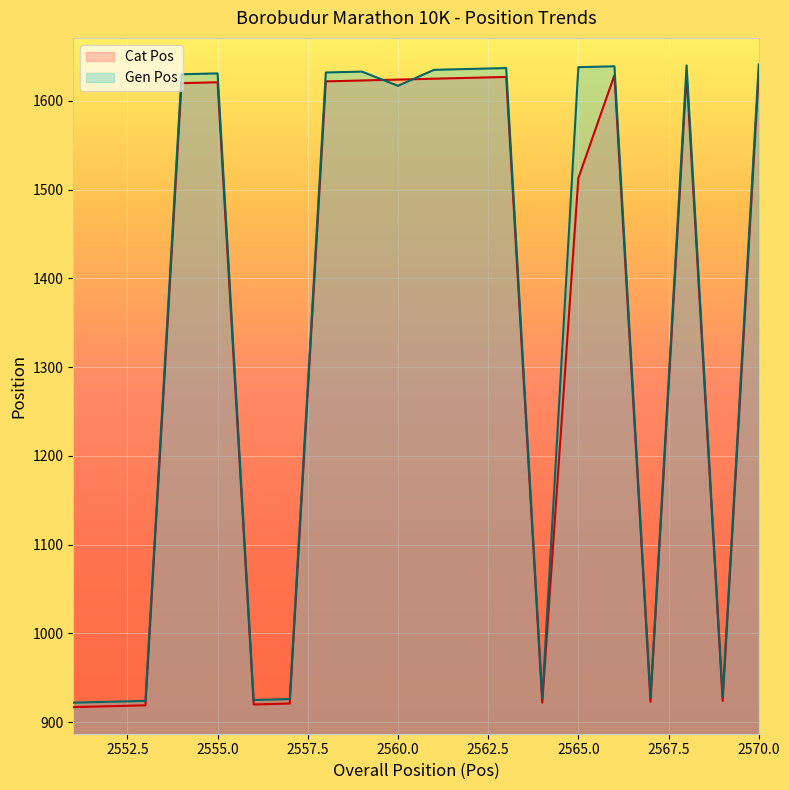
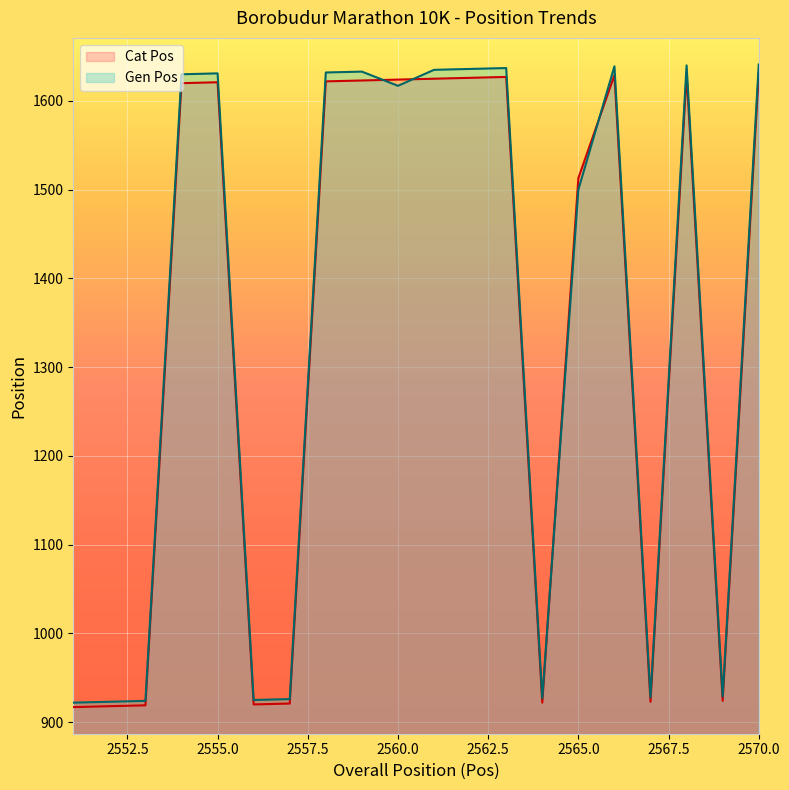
  {
    "Cat Pos": {
      "2555.0": 1620,
      "2560.0": 1620,
      "2565.0": 1510,
      "2570.0": 1630
    },
    "Gen Pos": {
      "2555.0": 1630,
      "2560.0": 1620,
-     "2565.0": 1640,
+     "2565.0": 1500,
      "2570.0": 1640
    }
  }
